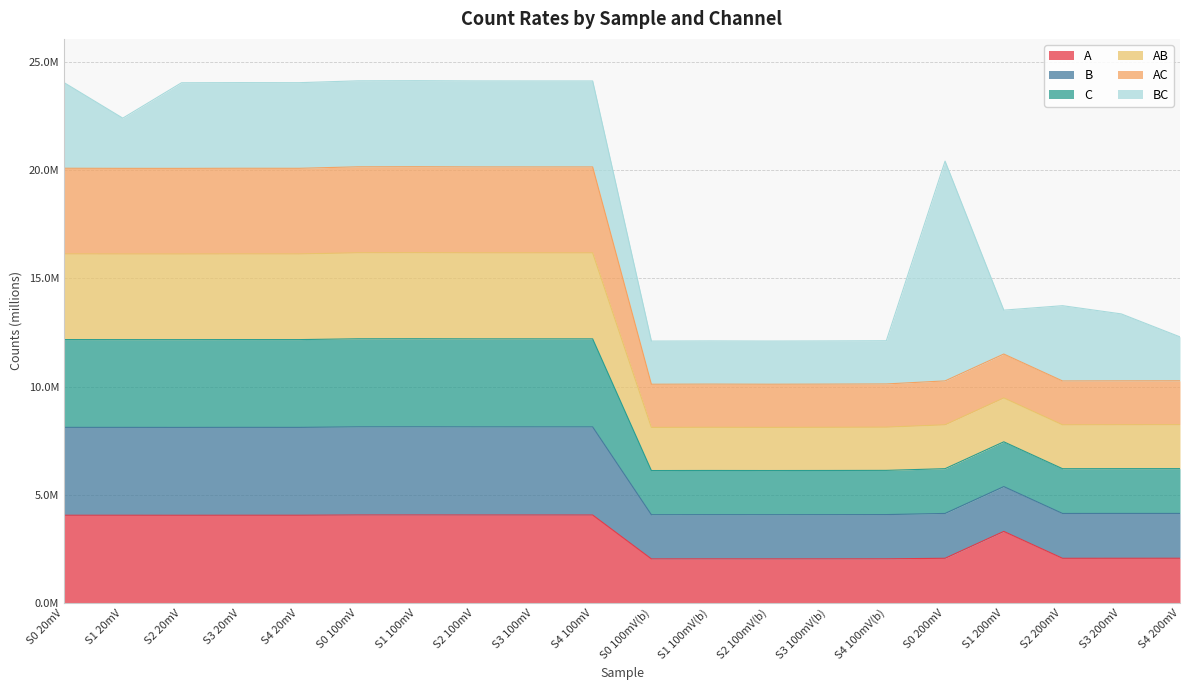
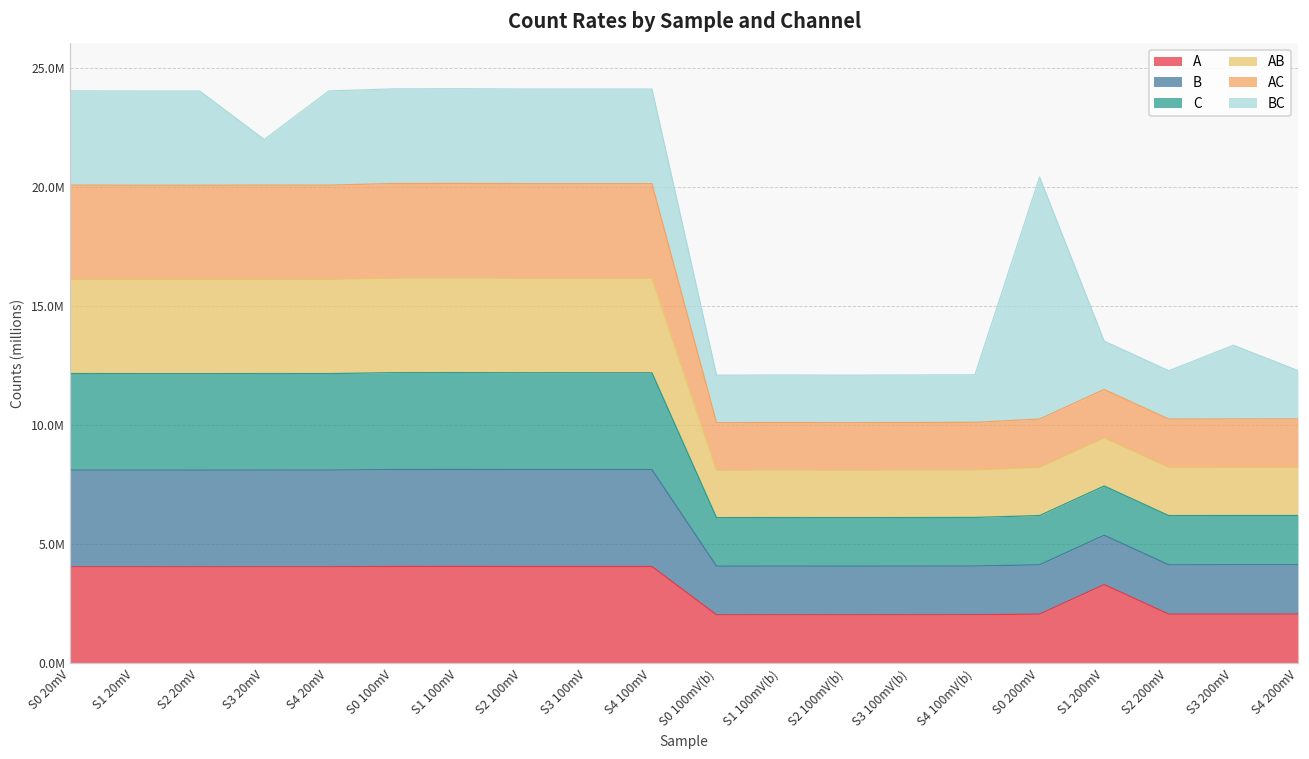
  {
    "A": {
      "S0 20mV": 4100000,
      "S1 20mV": 4100000,
      "S2 20mV": 4100000,
      "S3 20mV": 4100000,
      "S4 20mV": 4100000,
      "S0 100mV": 4100000,
      "S1 100mV": 4100000,
      "S2 100mV": 4100000,
      "S3 100mV": 4100000,
      "S4 100mV": 4100000,
      "S0 100mV(b)": 2000000,
      "S1 100mV(b)": 2000000,
      "S2 100mV(b)": 2000000,
      "S3 100mV(b)": 2000000,
      "S4 100mV(b)": 2000000,
      "S0 200mV": 2100000,
      "S1 200mV": 3300000,
      "S2 200mV": 2100000,
      "S3 200mV": 2100000,
      "S4 200mV": 2100000
    },
    "BC": {
      "S0 20mV": 4000000,
-     "S1 20mV": 2300000,
+     "S1 20mV": 4000000,
      "S2 20mV": 4000000,
-     "S3 20mV": 4000000,
+     "S3 20mV": 1900000,
      "S4 20mV": 4000000,
      "S0 100mV": 4000000,
      "S1 100mV": 4000000,
      "S2 100mV": 4000000,
      "S3 100mV": 4000000,
      "S4 100mV": 4000000,
      "S0 100mV(b)": 2000000,
      "S1 100mV(b)": 2000000,
      "S2 100mV(b)": 2000000,
      "S3 100mV(b)": 2000000,
      "S4 100mV(b)": 2000000,
      "S0 200mV": 10200000,
      "S1 200mV": 2000000,
-     "S2 200mV": 3500000,
+     "S2 200mV": 2000000,
      "S3 200mV": 3100000,
      "S4 200mV": 2000000
    }
  }
